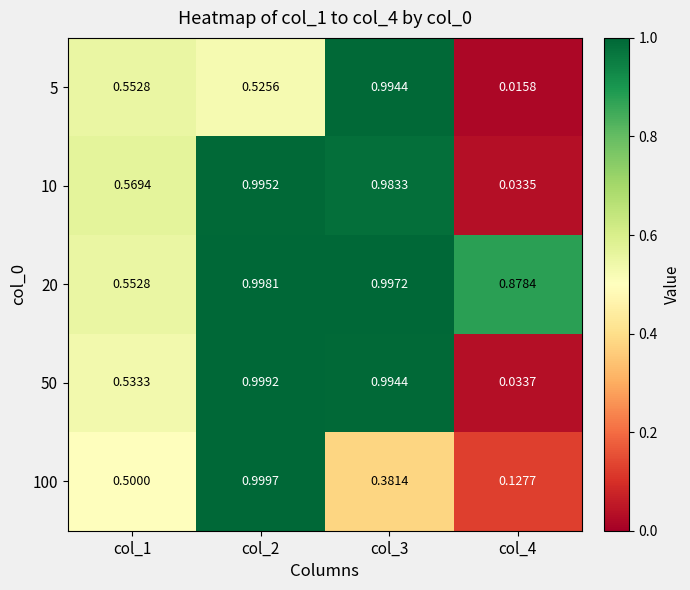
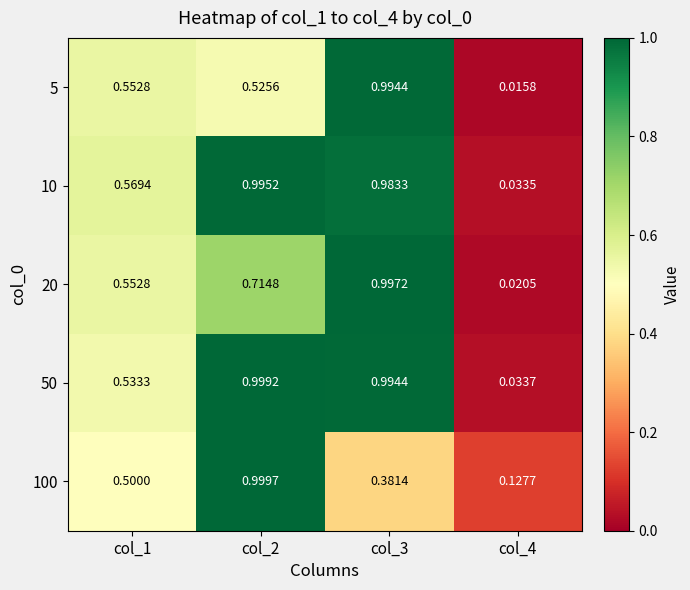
  {
    "5": {
      "col_1": 0.5528,
      "col_2": 0.5256,
      "col_3": 0.9944,
      "col_4": 0.0158
    },
    "10": {
      "col_1": 0.5694,
      "col_2": 0.9952,
      "col_3": 0.9833,
      "col_4": 0.0335
    },
    "20": {
      "col_1": 0.5528,
-     "col_2": 0.9981,
+     "col_2": 0.7148,
      "col_3": 0.9972,
-     "col_4": 0.8784
+     "col_4": 0.0205
    },
    "50": {
      "col_1": 0.5333,
      "col_2": 0.9992,
      "col_3": 0.9944,
      "col_4": 0.0337
    },
    "100": {
      "col_1": 0.5000,
      "col_2": 0.9997,
      "col_3": 0.3814,
      "col_4": 0.1277
    }
  }
